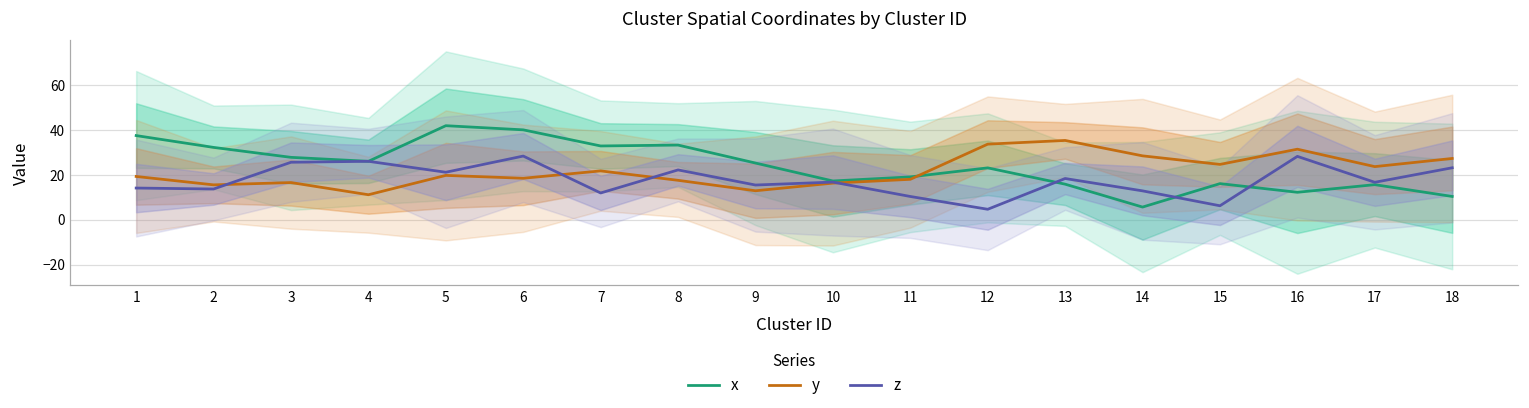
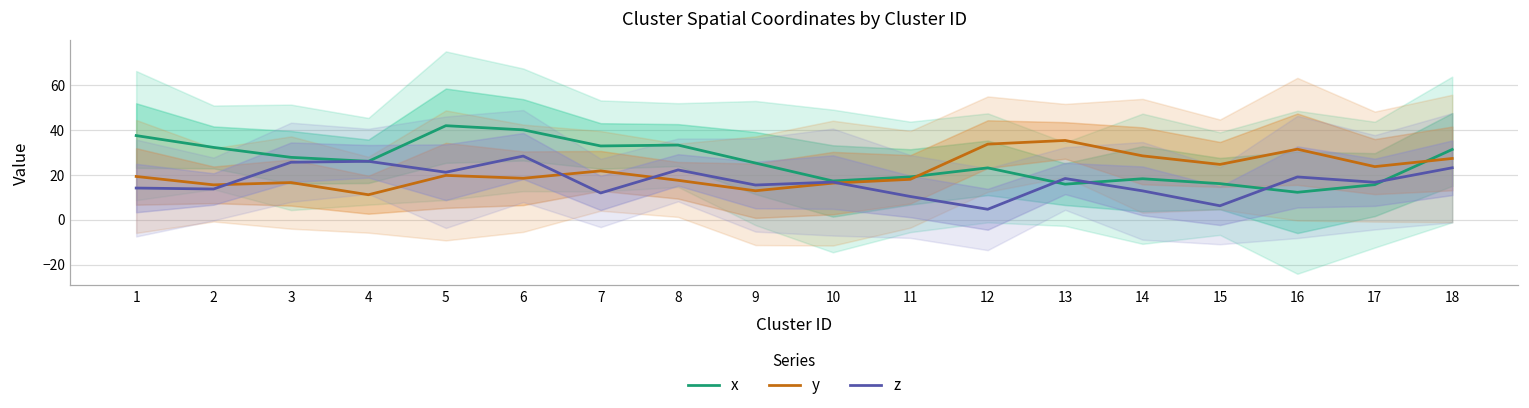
  {
    "x": {
      "1": 37,
      "5": 42,
      "6": 40,
      "7": 33,
      "13": 16,
-     "14": 6,
+     "14": 18,
      "15": 16,
      "16": 12,
-     "18": 10
+     "18": 31
    },
    "z": {
      "1": 14,
      "2": 14,
      "3": 26,
      "5": 21,
      "6": 28,
      "7": 12,
      "8": 22,
      "9": 15,
      "11": 10,
      "12": 5,
      "13": 18,
      "14": 13,
      "15": 6,
-     "16": 28,
+     "16": 19,
      "18": 23
    }
  }
